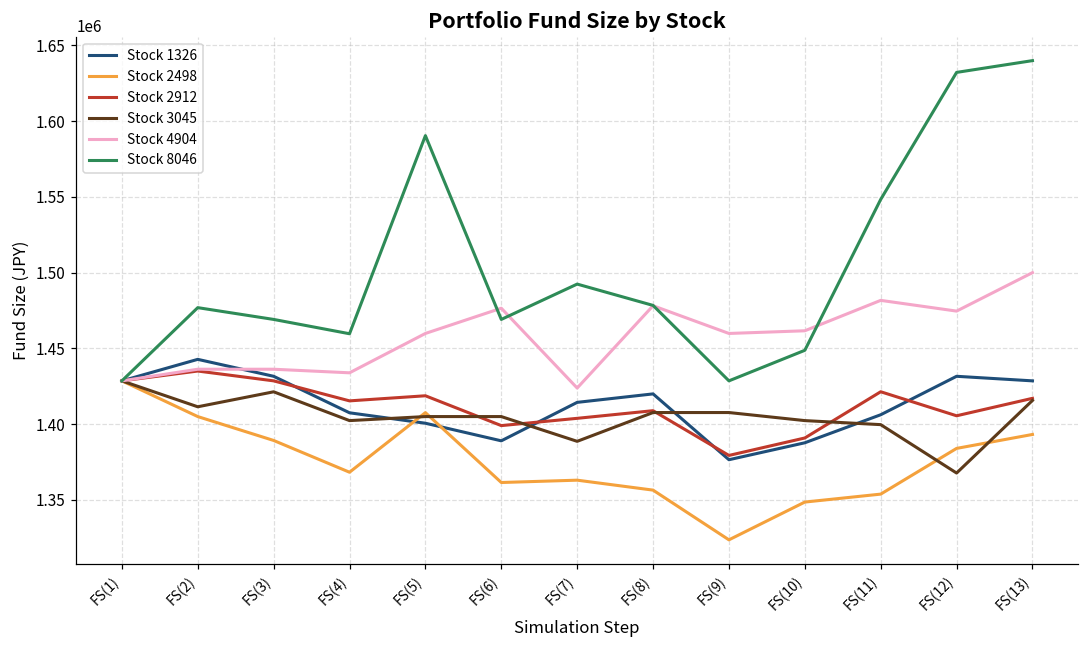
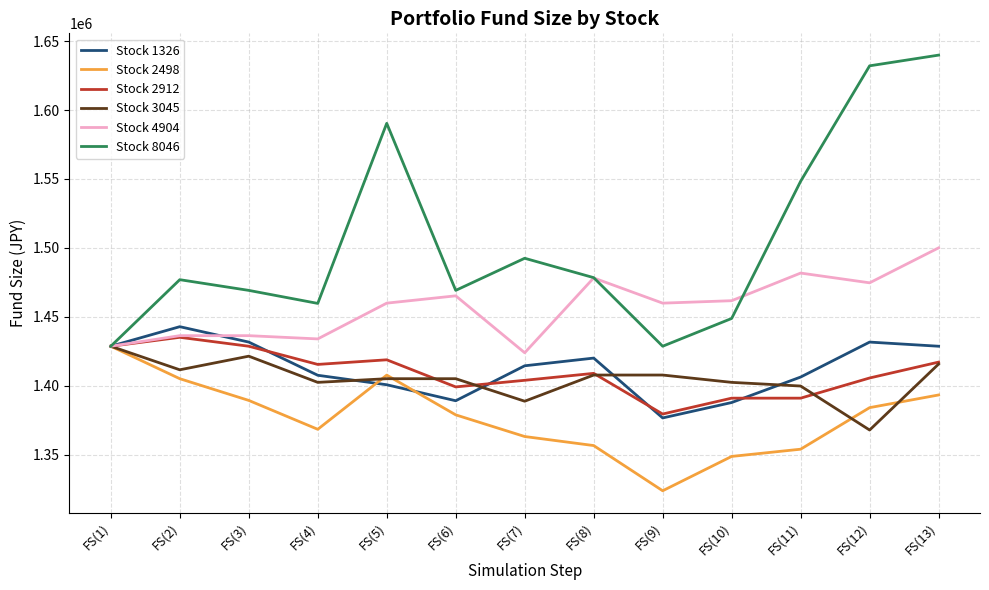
  {
    "Stock 1326": {
      "FS(2)": 1443000,
      "FS(3)": 1432000,
      "FS(4)": 1408000,
      "FS(5)": 1401000,
      "FS(6)": 1389000,
      "FS(7)": 1414000,
      "FS(8)": 1420000,
      "FS(9)": 1377000,
      "FS(10)": 1388000,
      "FS(11)": 1406000,
      "FS(12)": 1432000,
      "FS(13)": 1429000
    },
    "Stock 2498": {
      "FS(2)": 1405000,
      "FS(3)": 1389000,
      "FS(4)": 1368000,
      "FS(5)": 1408000,
-     "FS(6)": 1362000,
+     "FS(6)": 1379000,
      "FS(7)": 1363000,
      "FS(8)": 1356000,
      "FS(9)": 1324000,
      "FS(10)": 1349000,
      "FS(11)": 1354000,
      "FS(12)": 1384000,
      "FS(13)": 1393000
    },
    "Stock 2912": {
      "FS(3)": 1429000,
      "FS(4)": 1415000,
      "FS(5)": 1419000,
      "FS(6)": 1399000,
      "FS(7)": 1404000,
      "FS(9)": 1379000,
      "FS(10)": 1391000,
-     "FS(11)": 1421000,
+     "FS(11)": 1391000,
      "FS(12)": 1406000
    },
    "Stock 3045": {
      "FS(2)": 1411000,
      "FS(3)": 1421000,
      "FS(4)": 1402000,
      "FS(5)": 1405000,
      "FS(6)": 1405000,
      "FS(7)": 1389000,
      "FS(9)": 1408000,
      "FS(10)": 1402000,
      "FS(11)": 1400000,
      "FS(12)": 1368000
    },
    "Stock 4904": {
      "FS(3)": 1436000,
      "FS(4)": 1434000,
      "FS(5)": 1460000,
-     "FS(6)": 1477000,
+     "FS(6)": 1465000,
      "FS(7)": 1424000,
      "FS(9)": 1460000,
      "FS(10)": 1462000,
      "FS(11)": 1482000,
      "FS(12)": 1475000,
      "FS(13)": 1500000
    },
    "Stock 8046": {
      "FS(2)": 1477000,
      "FS(3)": 1469000,
      "FS(4)": 1460000,
      "FS(5)": 1590000,
      "FS(6)": 1469000,
      "FS(7)": 1492000,
      "FS(9)": 1429000,
      "FS(10)": 1449000,
      "FS(11)": 1548000,
      "FS(12)": 1632000,
      "FS(13)": 1640000
    }
  }
